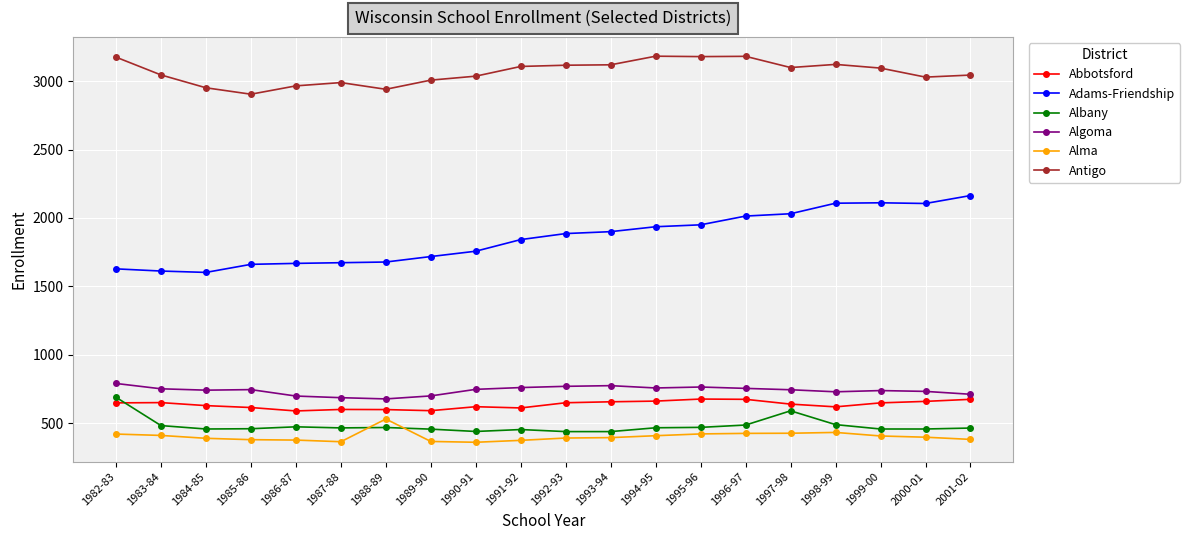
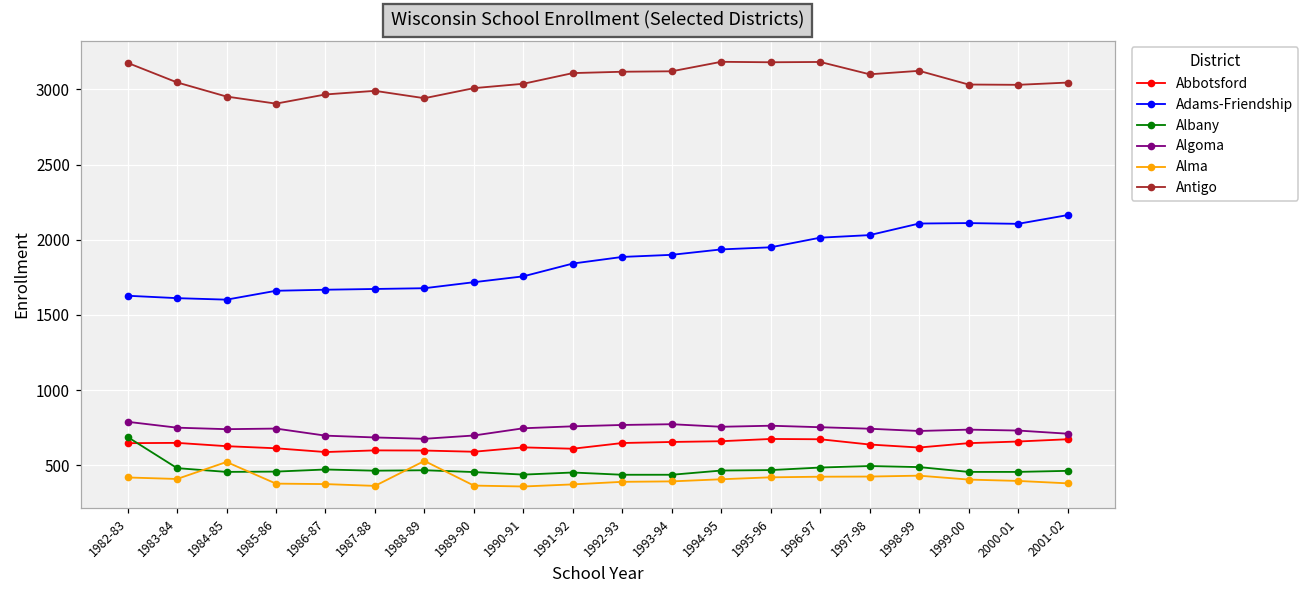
  {
    "Abbotsford": {
      "1982-83": 650,
      "1983-84": 650,
      "1984-85": 630,
      "1985-86": 610,
      "1986-87": 590,
      "1987-88": 600,
      "1988-89": 600,
      "1989-90": 590,
      "1990-91": 620,
      "1991-92": 610,
      "1992-93": 650,
      "1993-94": 660,
      "1994-95": 660,
      "1995-96": 680,
      "1996-97": 670,
      "1997-98": 640,
      "1998-99": 620,
      "1999-00": 650,
      "2000-01": 660,
      "2001-02": 670
    },
    "Adams-Friendship": {
      "1982-83": 1630,
      "1983-84": 1610,
      "1984-85": 1600,
      "1985-86": 1660,
      "1986-87": 1670,
      "1987-88": 1670,
      "1988-89": 1680,
      "1989-90": 1720,
      "1990-91": 1760,
      "1991-92": 1840,
      "1992-93": 1890,
      "1993-94": 1900,
      "1994-95": 1940,
      "1995-96": 1950,
      "1996-97": 2010,
      "1997-98": 2030,
      "1998-99": 2110,
      "1999-00": 2110,
      "2000-01": 2110,
      "2001-02": 2160
    },
    "Albany": {
      "1982-83": 690,
      "1983-84": 480,
      "1984-85": 460,
      "1985-86": 460,
      "1986-87": 470,
      "1987-88": 470,
      "1988-89": 470,
      "1989-90": 460,
      "1990-91": 440,
      "1991-92": 450,
      "1992-93": 440,
      "1993-94": 440,
      "1994-95": 470,
      "1995-96": 470,
      "1996-97": 490,
-     "1997-98": 590,
+     "1997-98": 500,
      "1998-99": 490,
      "1999-00": 460,
      "2000-01": 460,
      "2001-02": 460
    },
    "Algoma": {
      "1982-83": 790,
      "1983-84": 750,
      "1984-85": 740,
      "1985-86": 750,
      "1986-87": 700,
      "1987-88": 690,
      "1988-89": 680,
      "1989-90": 700,
      "1990-91": 750,
      "1991-92": 760,
      "1992-93": 770,
      "1993-94": 770,
      "1994-95": 760,
      "1995-96": 760,
      "1996-97": 750,
      "1997-98": 740,
      "1998-99": 730,
      "1999-00": 740,
      "2000-01": 730,
      "2001-02": 710
    },
    "Alma": {
      "1982-83": 420,
      "1983-84": 410,
-     "1984-85": 390,
+     "1984-85": 520,
      "1985-86": 380,
      "1986-87": 380,
      "1987-88": 360,
      "1988-89": 530,
      "1989-90": 370,
      "1990-91": 360,
      "1991-92": 370,
      "1992-93": 390,
      "1993-94": 390,
      "1994-95": 410,
      "1995-96": 420,
      "1996-97": 430,
      "1997-98": 430,
      "1998-99": 430,
      "1999-00": 410,
      "2000-01": 400,
      "2001-02": 380
    },
    "Antigo": {
      "1982-83": 3180,
      "1983-84": 3050,
      "1984-85": 2950,
      "1985-86": 2910,
      "1986-87": 2970,
      "1987-88": 2990,
      "1988-89": 2940,
      "1989-90": 3010,
      "1990-91": 3040,
      "1991-92": 3110,
      "1992-93": 3120,
      "1993-94": 3120,
      "1994-95": 3180,
      "1995-96": 3180,
      "1996-97": 3180,
      "1997-98": 3100,
      "1998-99": 3120,
-     "1999-00": 3100,
+     "1999-00": 3030,
      "2000-01": 3030,
      "2001-02": 3050
    }
  }
